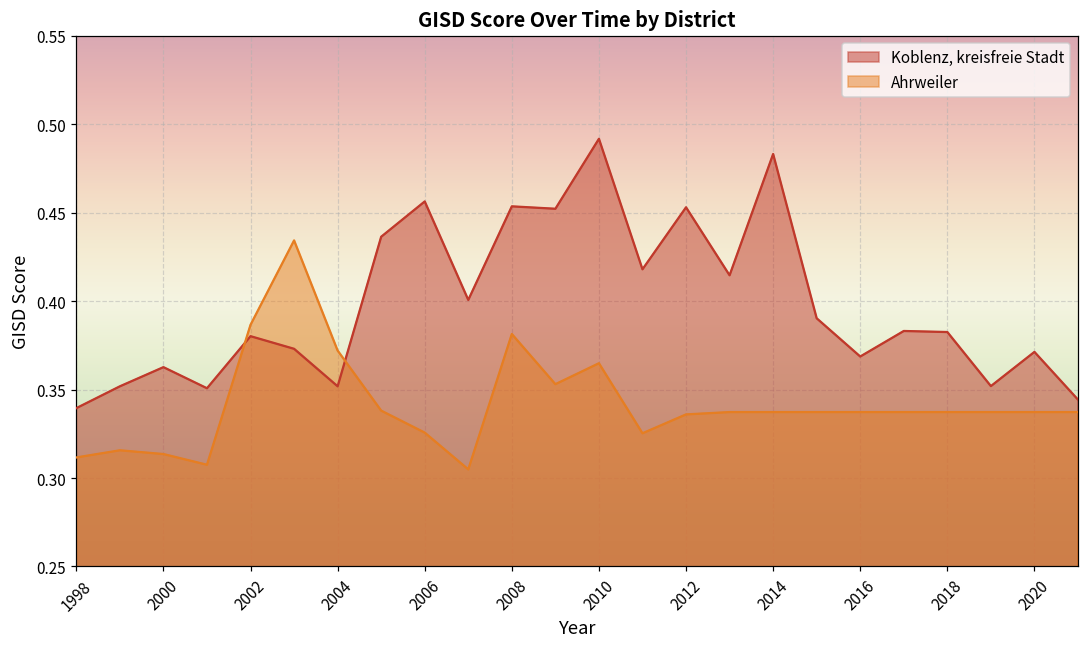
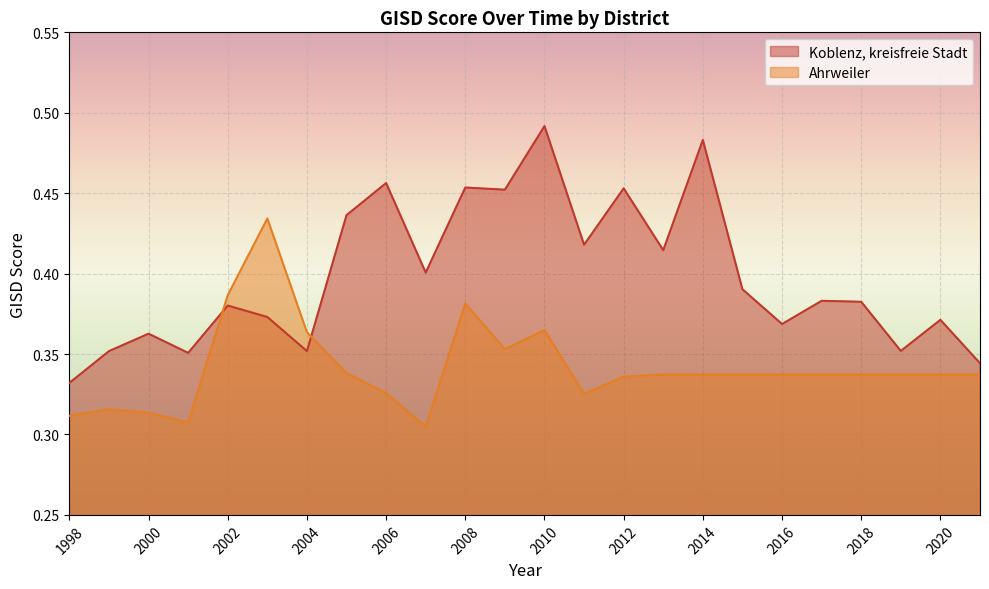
  {
    "Koblenz, kreisfreie Stadt": {
-     "1998": 0.339,
+     "1998": 0.332,
      "2000": 0.363,
      "2002": 0.380,
      "2004": 0.352,
      "2006": 0.456,
      "2008": 0.454,
      "2010": 0.492,
      "2012": 0.453,
      "2014": 0.483,
      "2016": 0.369,
      "2018": 0.383,
      "2020": 0.371
    },
    "Ahrweiler": {
      "1998": 0.312,
      "2000": 0.314,
      "2002": 0.387,
-     "2004": 0.372,
+     "2004": 0.364,
      "2006": 0.326,
      "2008": 0.381,
      "2010": 0.365,
      "2012": 0.336,
      "2014": 0.337,
      "2016": 0.337,
      "2018": 0.337,
      "2020": 0.337
    }
  }
